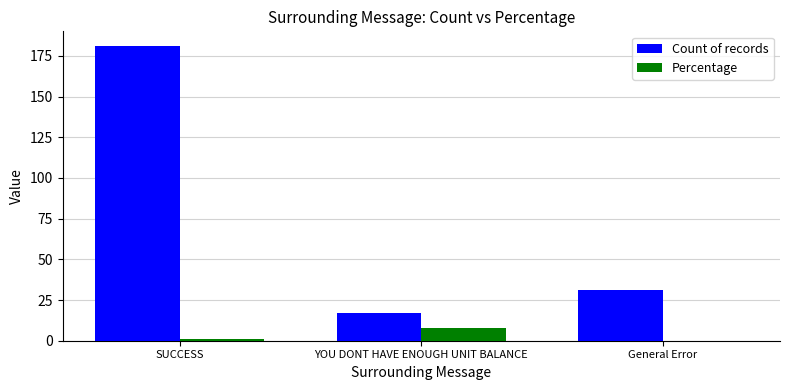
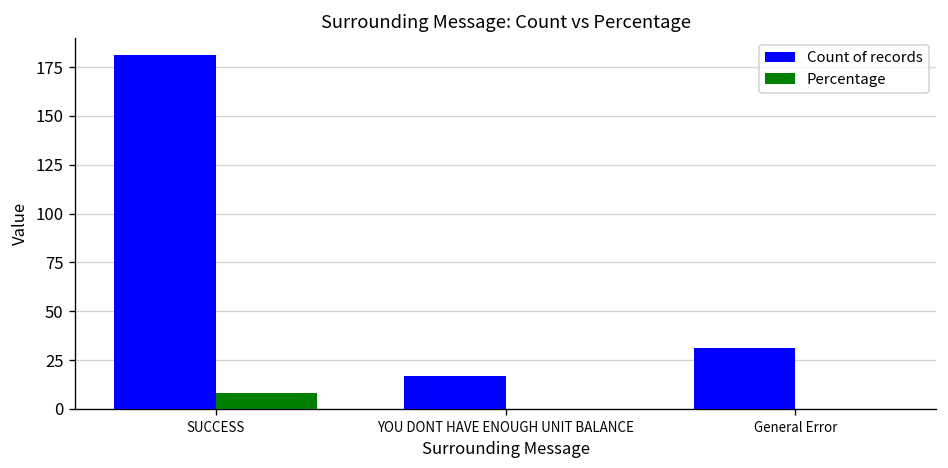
  {
    "Count of records": {
      "SUCCESS": 181,
      "YOU DONT HAVE ENOUGH UNIT BALANCE": 17,
      "General Error": 31
    },
    "Percentage": {
-     "SUCCESS": 1,
-     "YOU DONT HAVE ENOUGH UNIT BALANCE": 8
+     "SUCCESS": 8,
+     "YOU DONT HAVE ENOUGH UNIT BALANCE": 0
    }
  }
